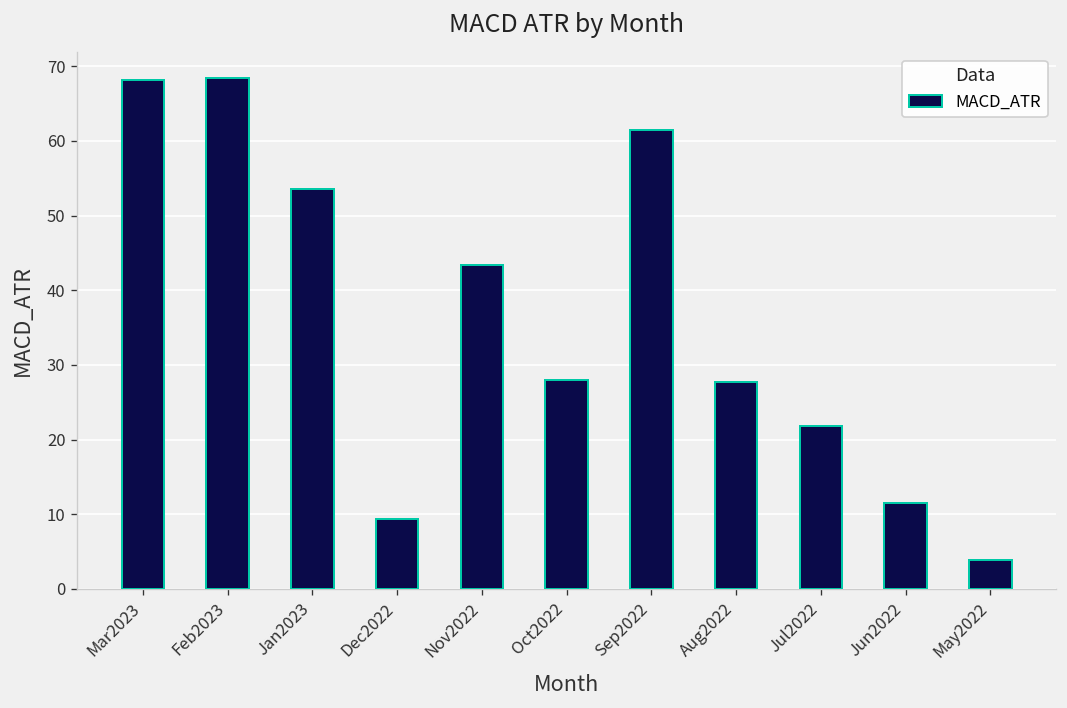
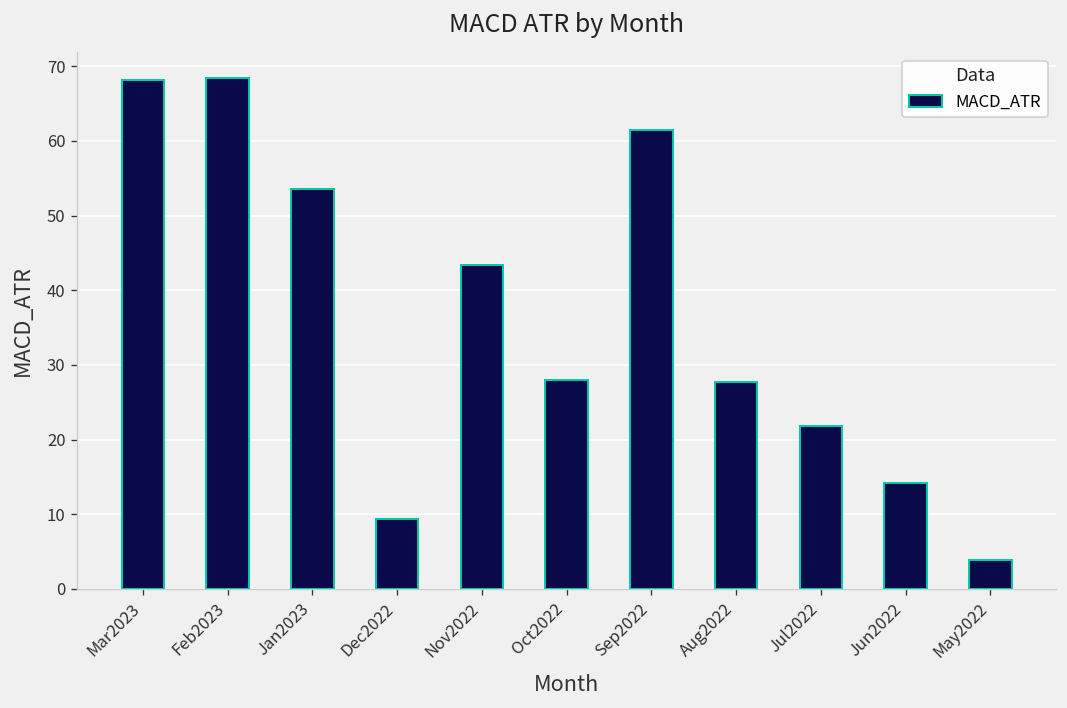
  {
    "Mar2023": 68,
    "Feb2023": 68,
    "Jan2023": 54,
    "Dec2022": 9,
    "Nov2022": 43,
    "Oct2022": 28,
    "Sep2022": 62,
    "Aug2022": 28,
    "Jul2022": 22,
-   "Jun2022": 12,
+   "Jun2022": 14,
    "May2022": 4
  }
